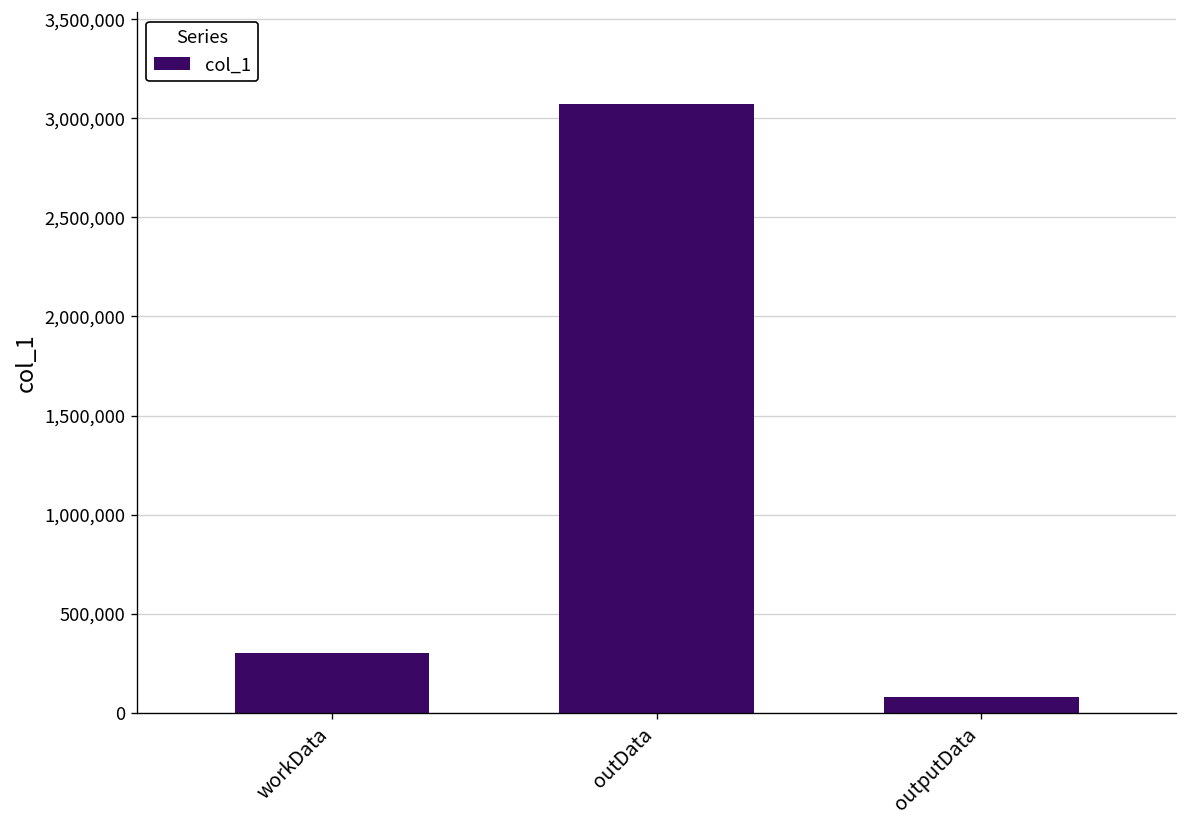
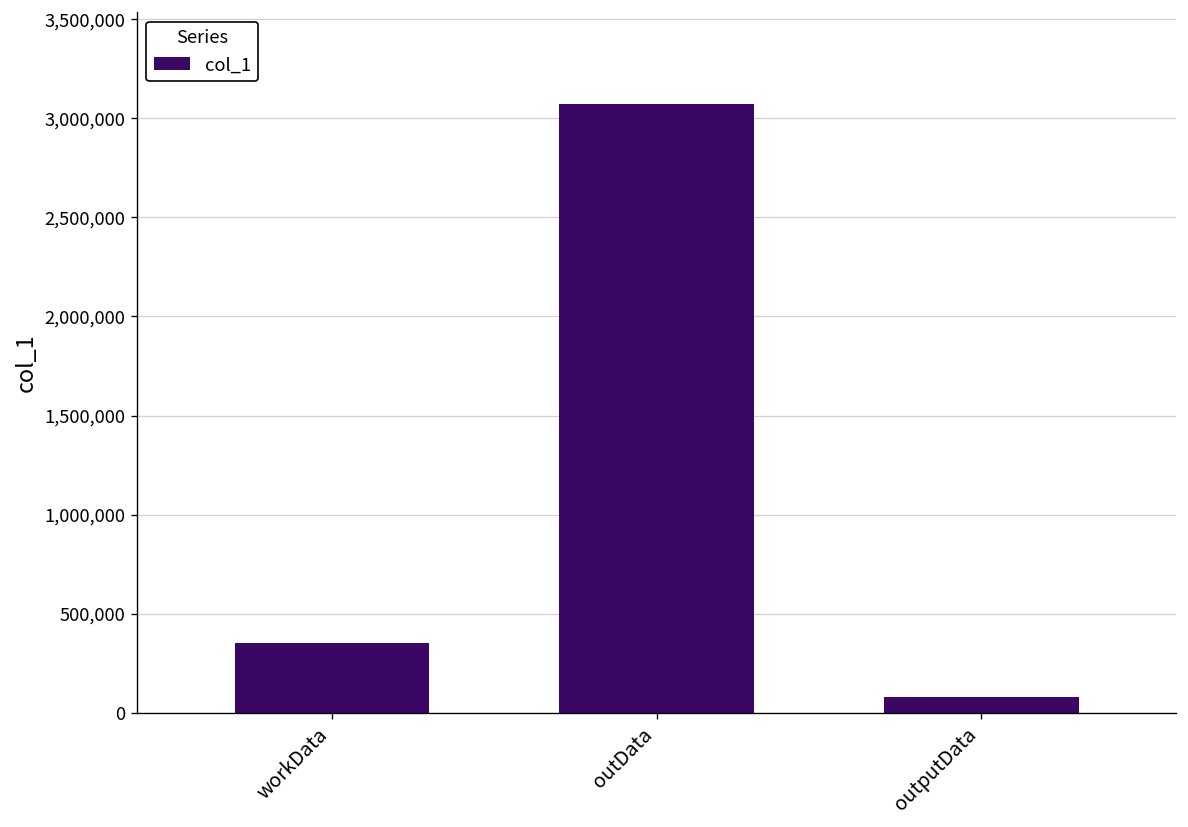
  {
-   "workData": "300,000",
+   "workData": "350,000",
    "outData": "3,070,000",
    "outputData": "80,000"
  }
